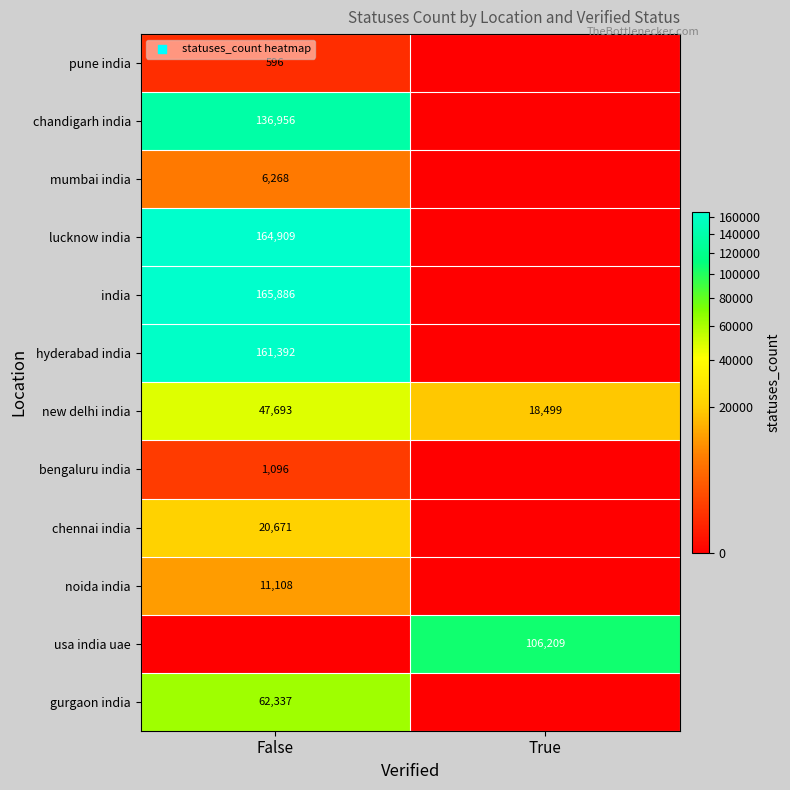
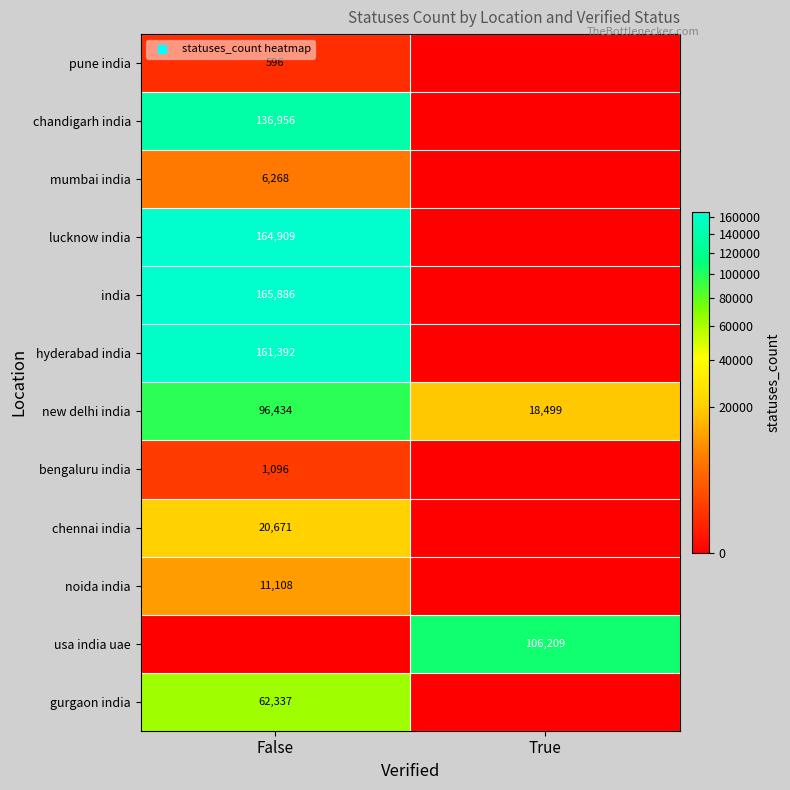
  {
    "chandigarh india": {
      "False": "136,956"
    },
    "mumbai india": {
      "False": "6,268"
    },
    "lucknow india": {
      "False": "164,909"
    },
    "india": {
      "False": "165,886"
    },
    "hyderabad india": {
      "False": "161,392"
    },
    "new delhi india": {
-     "False": "47,693",
+     "False": "96,434",
      "True": "18,499"
    },
    "bengaluru india": {
      "False": "1,096"
    },
    "chennai india": {
      "False": "20,671"
    },
    "noida india": {
      "False": "11,108"
    },
    "usa india uae": {
      "True": "106,209"
    },
    "gurgaon india": {
      "False": "62,337"
    }
  }
